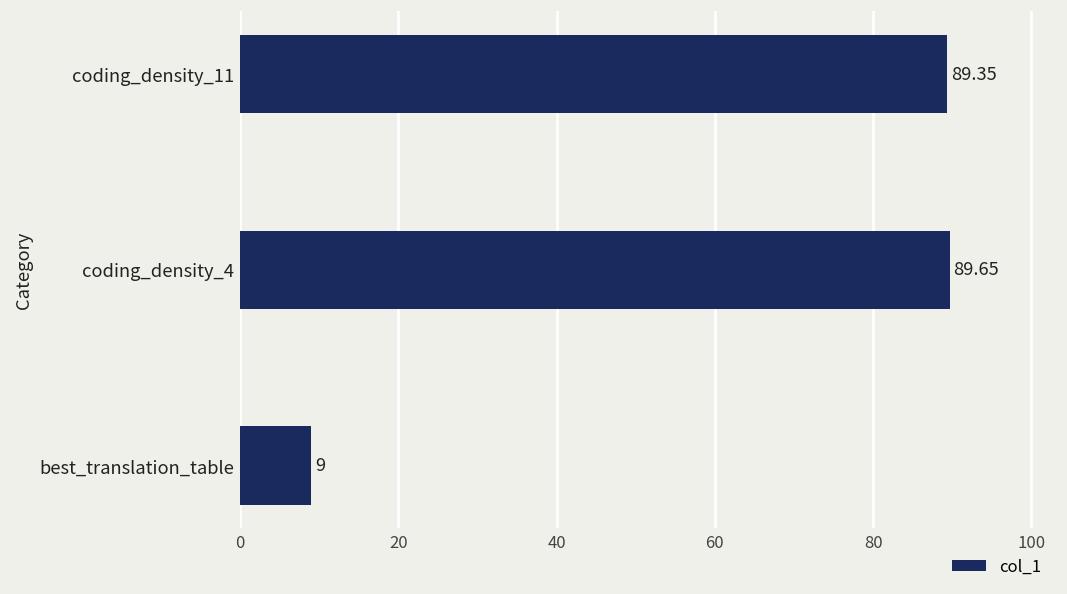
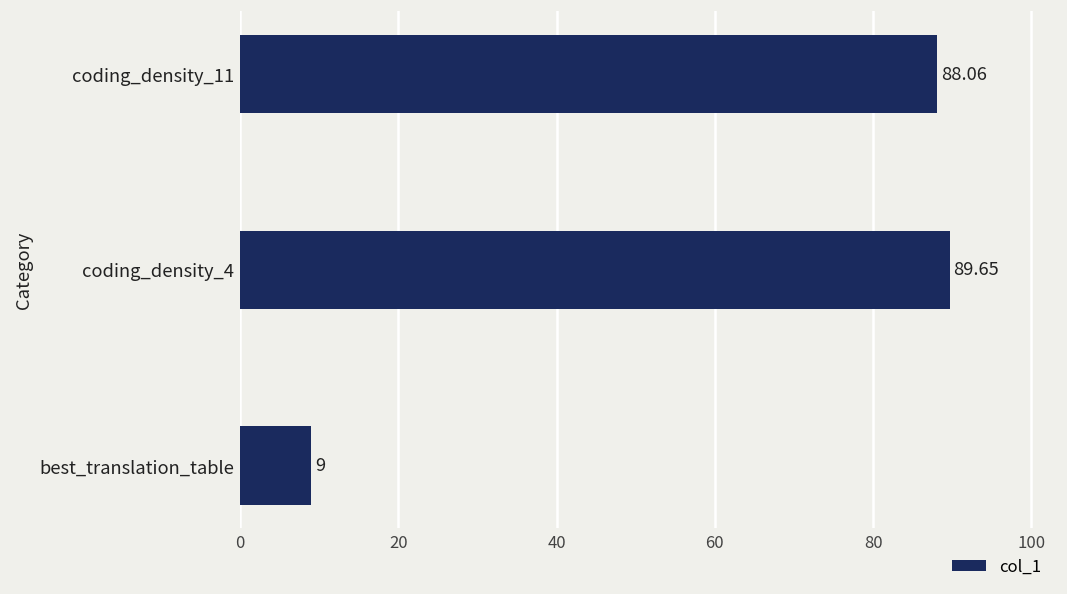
  {
-   "coding_density_11": 89.35,
+   "coding_density_11": 88.06,
    "coding_density_4": 89.65,
    "best_translation_table": 9
  }
